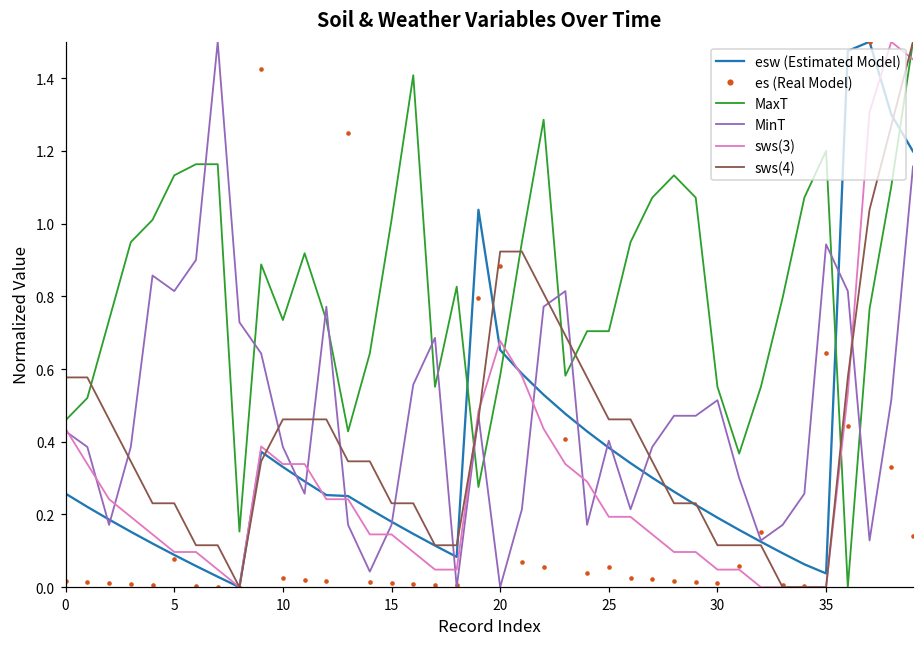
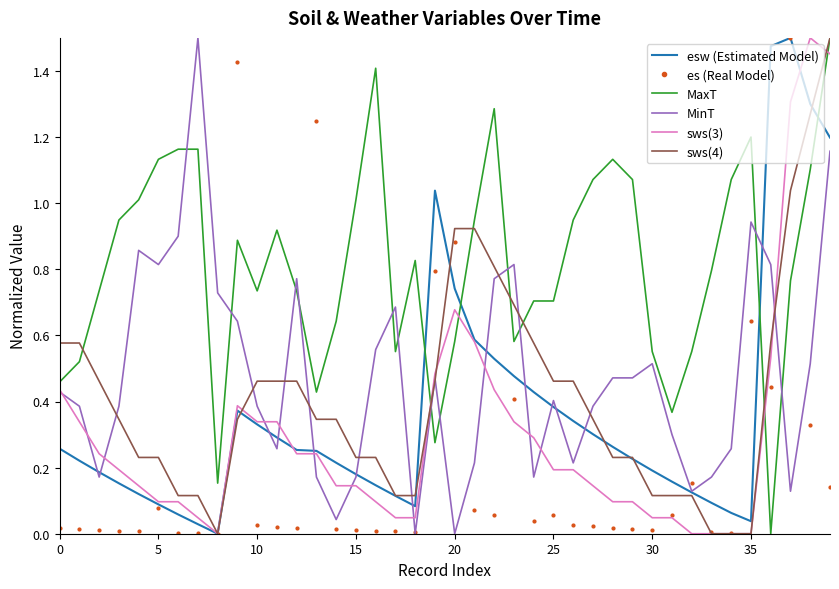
  {
    "esw (Estimated Model)": {
      "0": 0.26,
      "5": 0.09,
      "10": 0.33,
      "15": 0.18,
-     "20": 0.65,
+     "20": 0.74,
      "25": 0.38,
      "30": 0.19,
      "35": 0.04
    },
    "es (Real Model)": {
      "0": 0.02,
      "5": 0.08,
      "10": 0.03,
      "15": 0.01,
      "20": 0.88,
      "25": 0.06,
      "30": 0.01,
      "35": 0.64
    },
    "MaxT": {
      "0": 0.46,
      "5": 1.13,
      "10": 0.73,
      "15": 1.01,
      "20": 0.58,
      "25": 0.70,
      "30": 0.55
    },
    "MinT": {
      "5": 0.81,
      "10": 0.39,
      "15": 0.17,
      "20": 0.00,
      "25": 0.40,
      "30": 0.51,
      "35": 0.94
    },
    "sws(3)": {
      "5": 0.10,
      "10": 0.34,
      "15": 0.15,
      "20": 0.68,
      "25": 0.19,
      "30": 0.05
    },
    "sws(4)": {
      "0": 0.58,
      "5": 0.23,
      "10": 0.46,
      "15": 0.23,
      "20": 0.92,
      "25": 0.46,
      "30": 0.12
    }
  }
